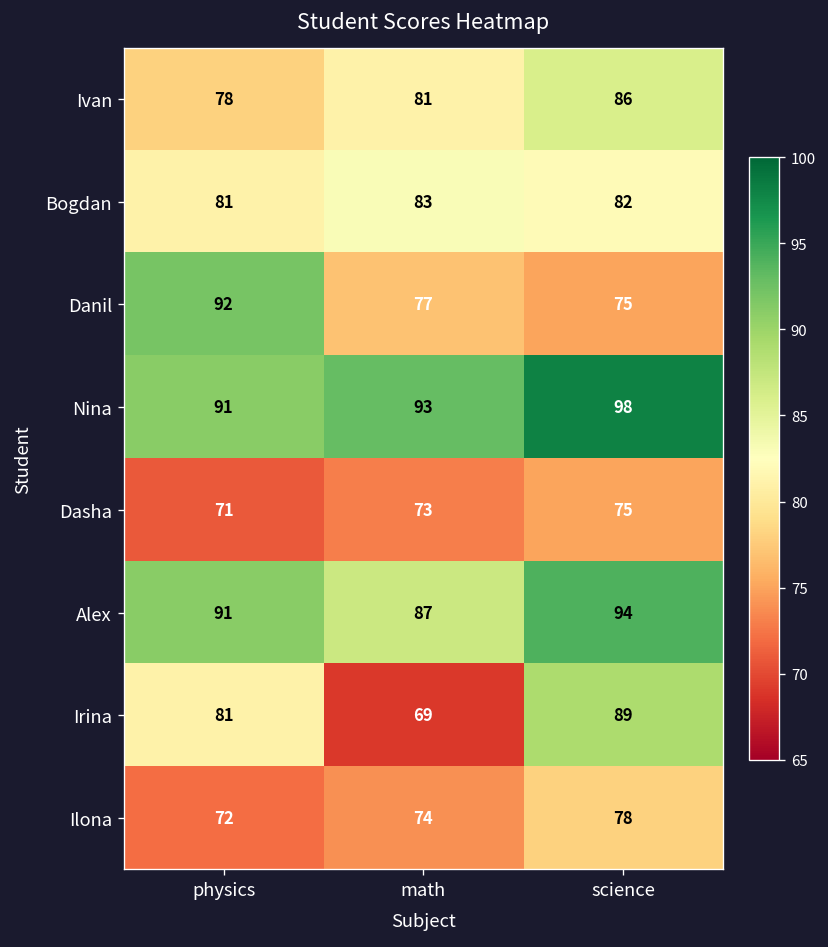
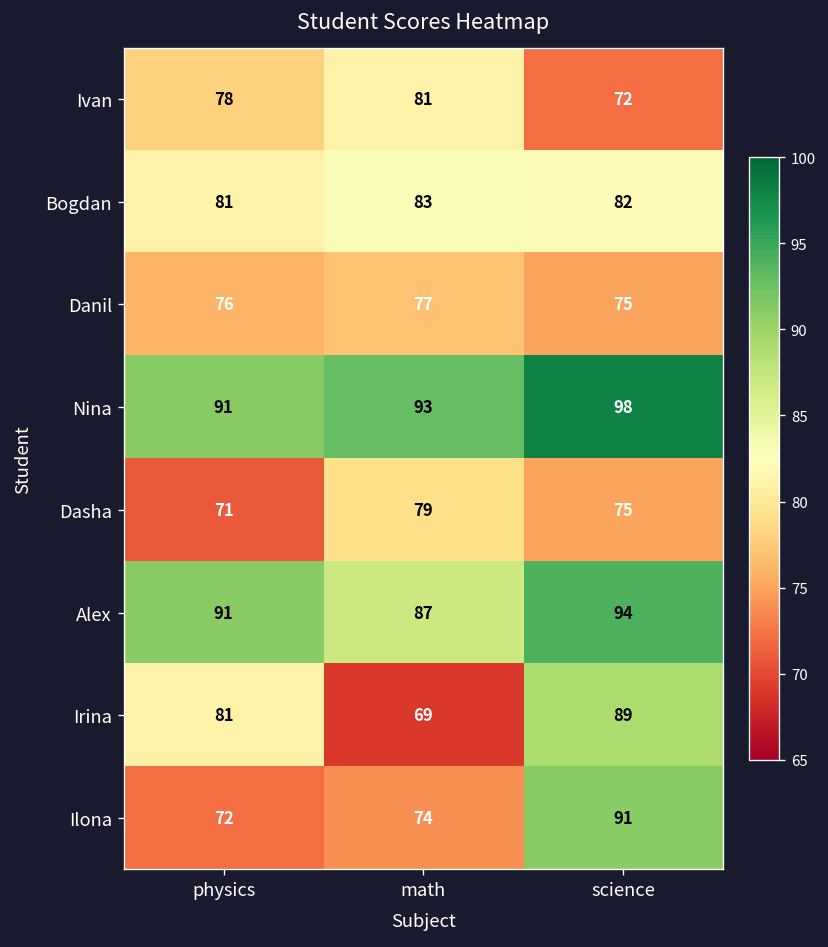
  {
    "Ivan": {
      "physics": 78,
      "math": 81,
-     "science": 86
+     "science": 72
    },
    "Bogdan": {
      "physics": 81,
      "math": 83,
      "science": 82
    },
    "Danil": {
-     "physics": 92,
+     "physics": 76,
      "math": 77,
      "science": 75
    },
    "Nina": {
      "physics": 91,
      "math": 93,
      "science": 98
    },
    "Dasha": {
      "physics": 71,
-     "math": 73,
+     "math": 79,
      "science": 75
    },
    "Alex": {
      "physics": 91,
      "math": 87,
      "science": 94
    },
    "Irina": {
      "physics": 81,
      "math": 69,
      "science": 89
    },
    "Ilona": {
      "physics": 72,
      "math": 74,
-     "science": 78
+     "science": 91
    }
  }
